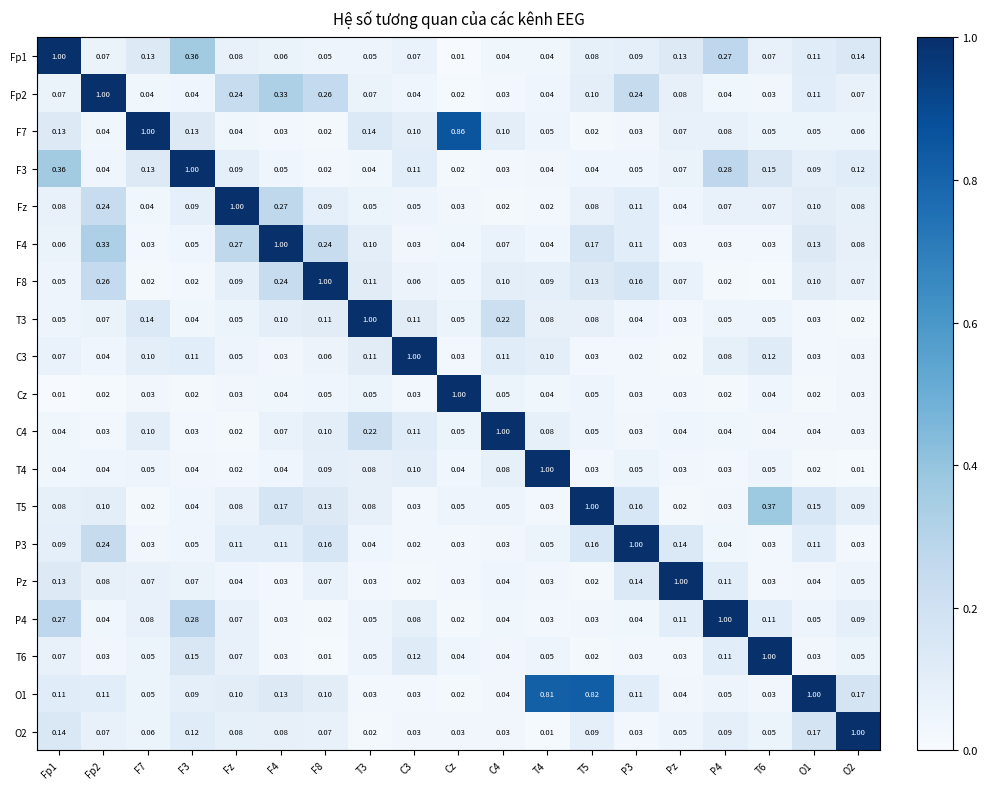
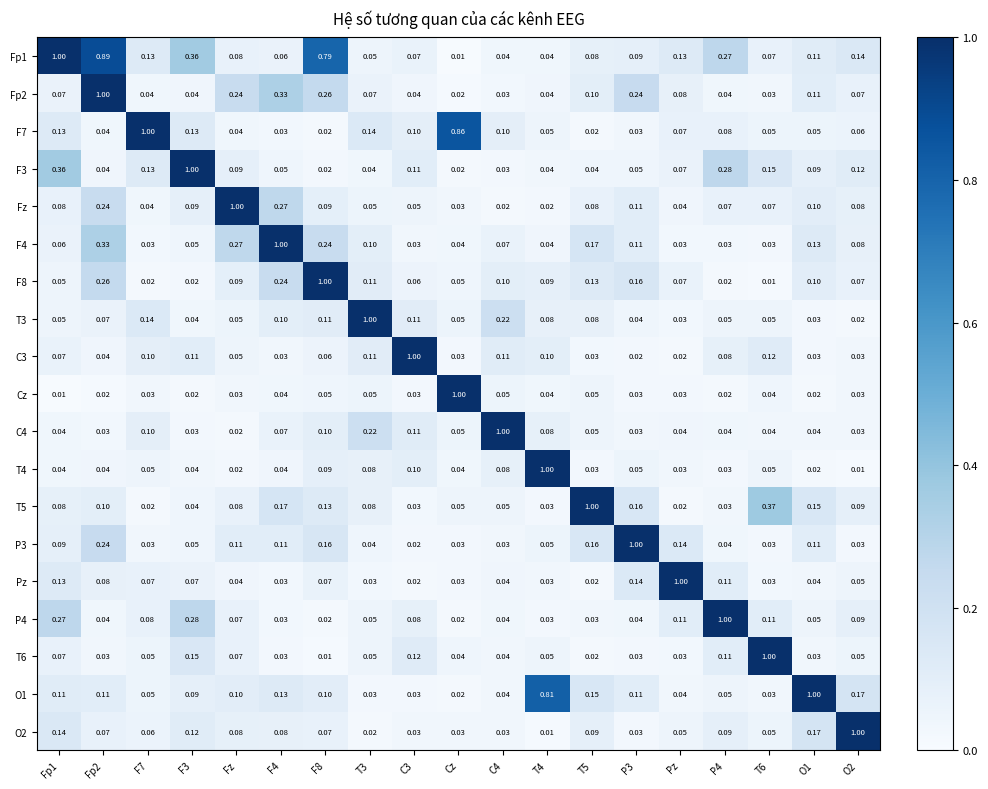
  {
    "Fp1": {
      "Fp1": 1.00,
-     "Fp2": 0.07,
+     "Fp2": 0.89,
      "F7": 0.13,
      "F3": 0.36,
      "Fz": 0.08,
      "F4": 0.06,
-     "F8": 0.05,
+     "F8": 0.79,
      "T3": 0.05,
      "C3": 0.07,
      "Cz": 0.01,
      "C4": 0.04,
      "T4": 0.04,
      "T5": 0.08,
      "P3": 0.09,
      "Pz": 0.13,
      "P4": 0.27,
      "T6": 0.07,
      "O1": 0.11,
      "O2": 0.14
    },
    "O1": {
      "Fp1": 0.11,
      "Fp2": 0.11,
      "F7": 0.05,
      "F3": 0.09,
      "Fz": 0.10,
      "F4": 0.13,
      "F8": 0.10,
      "T3": 0.03,
      "C3": 0.03,
      "Cz": 0.02,
      "C4": 0.04,
      "T4": 0.81,
-     "T5": 0.82,
+     "T5": 0.15,
      "P3": 0.11,
      "Pz": 0.04,
      "P4": 0.05,
      "T6": 0.03,
      "O1": 1.00,
      "O2": 0.17
    }
  }
